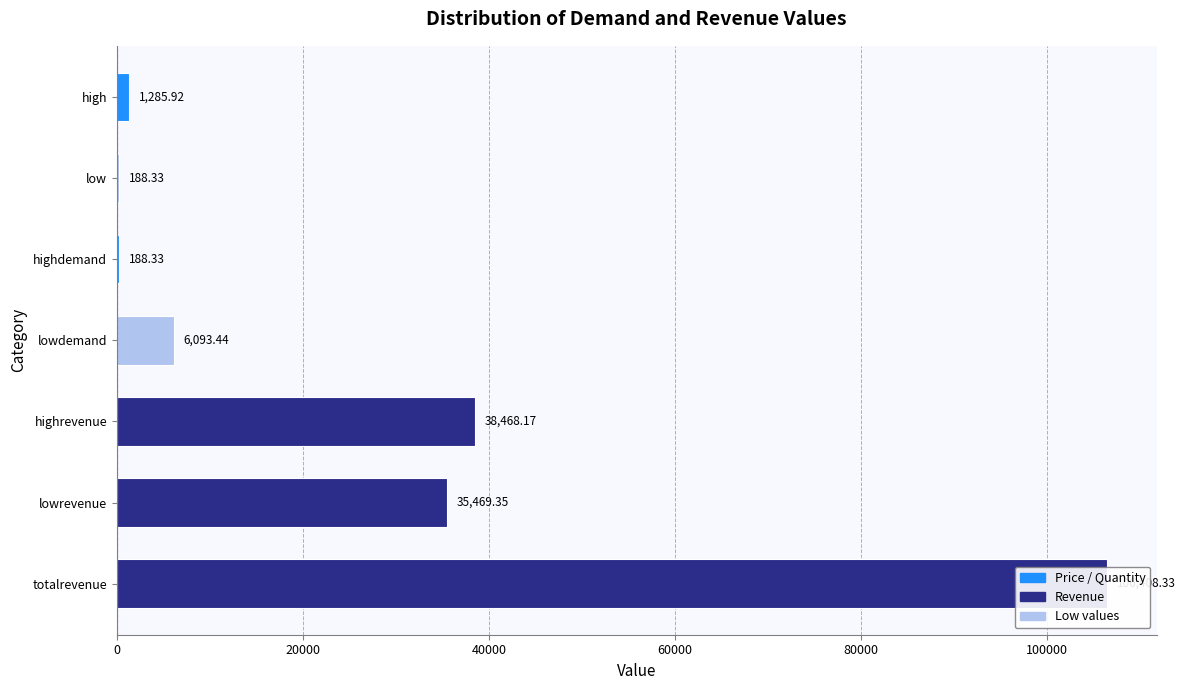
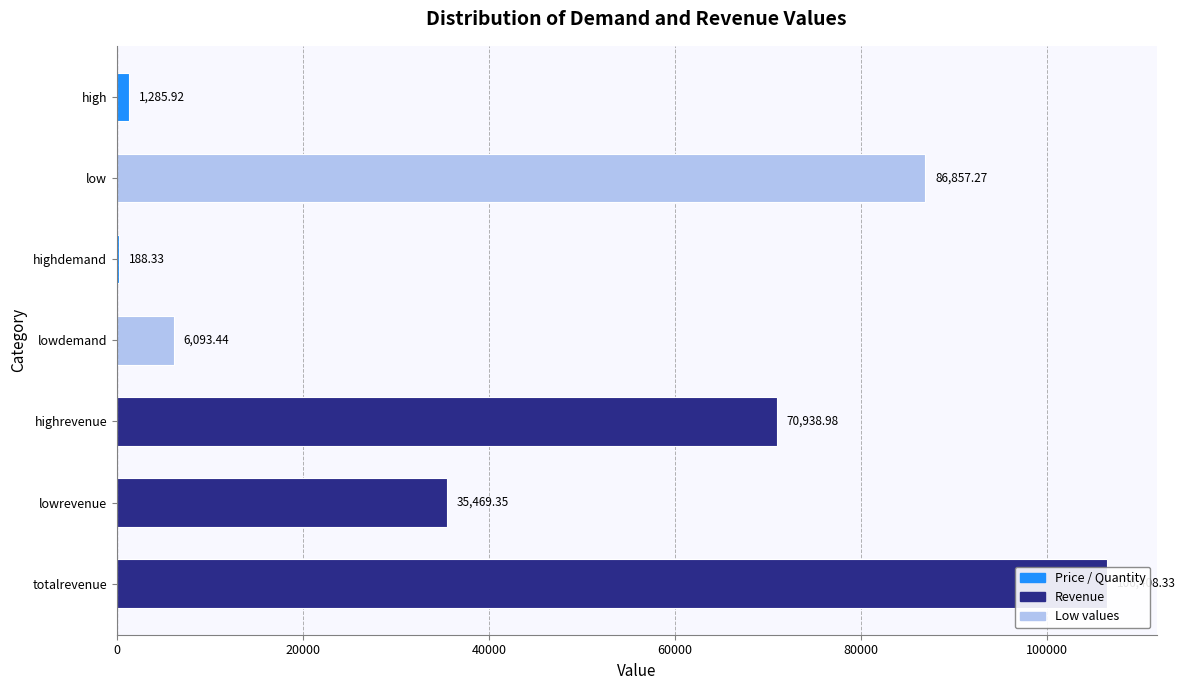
  {
    "high": "1,285.92",
-   "low": "188.33",
+   "low": "86,857.27",
    "highdemand": "188.33",
    "lowdemand": "6,093.44",
-   "highrevenue": "38,468.17",
+   "highrevenue": "70,938.98",
    "lowrevenue": "35,469.35"
  }
